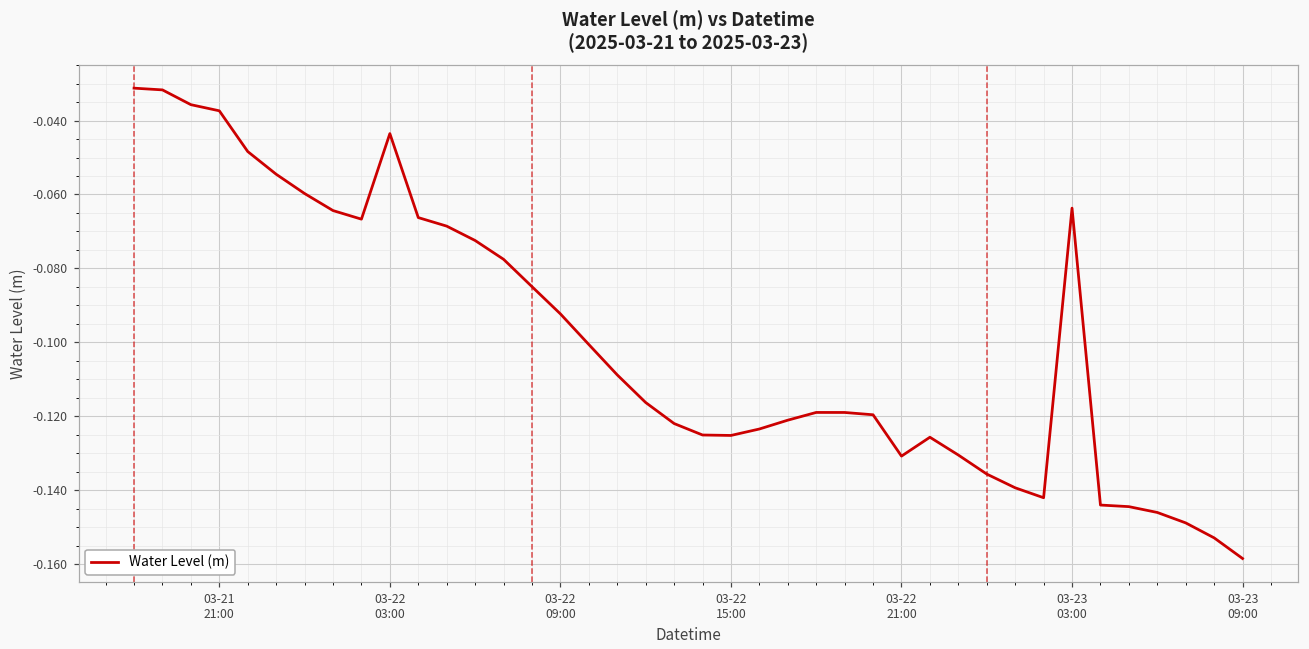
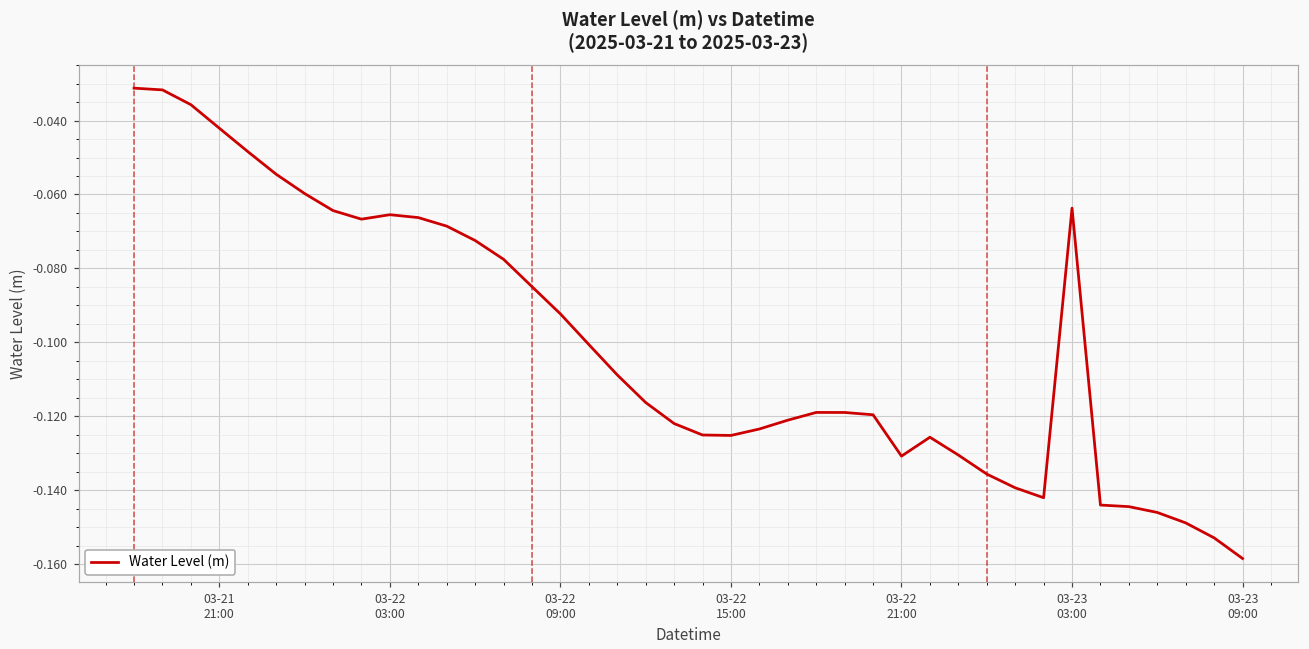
  {
-   "03-21 21:00": -0.037,
-   "03-22 03:00": -0.044,
+   "03-21 21:00": -0.042,
+   "03-22 03:00": -0.065,
    "03-22 09:00": -0.092,
    "03-22 15:00": -0.125,
    "03-22 21:00": -0.131,
    "03-23 03:00": -0.064,
    "03-23 09:00": -0.158
  }
